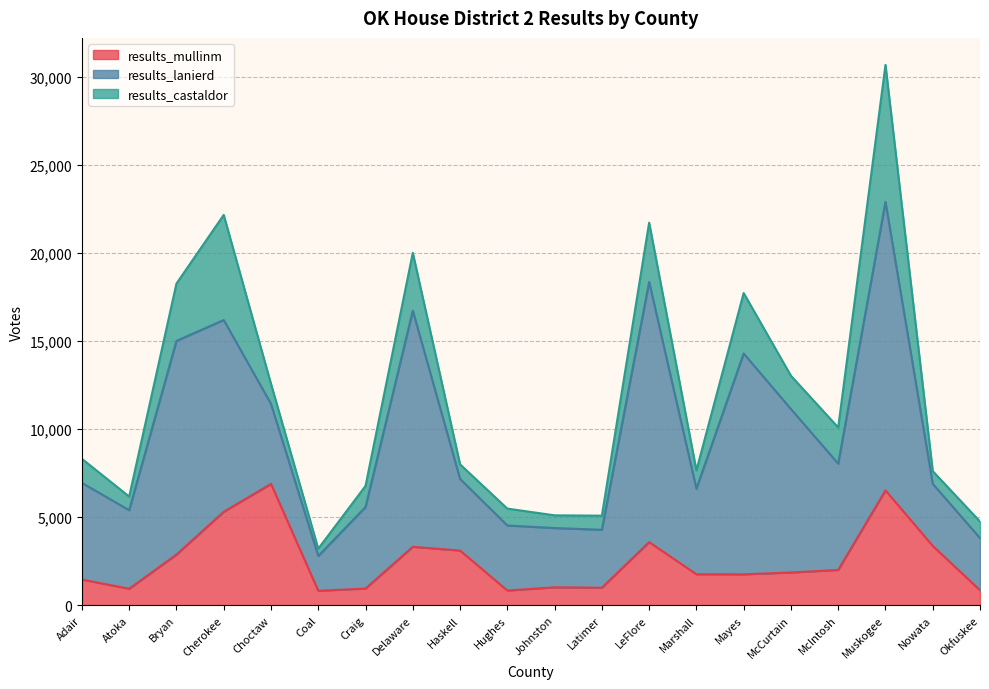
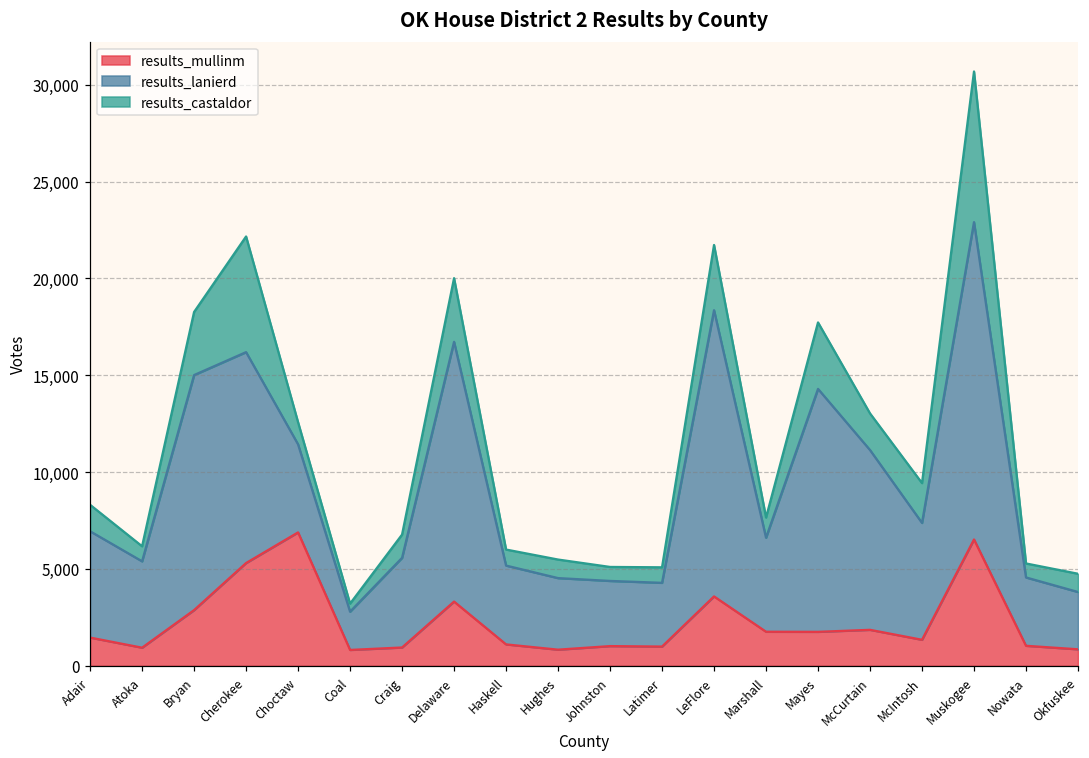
  {
    "results_mullinm": {
      "Adair": "1,500",
      "Atoka": "900",
      "Bryan": "2,900",
      "Cherokee": "5,300",
      "Choctaw": "6,900",
      "Coal": "800",
      "Craig": "900",
      "Delaware": "3,300",
-     "Haskell": "3,100",
+     "Haskell": "1,100",
      "Hughes": "800",
      "Johnston": "1,000",
      "Latimer": "1,000",
      "LeFlore": "3,600",
      "Marshall": "1,800",
      "Mayes": "1,800",
      "McCurtain": "1,900",
-     "McIntosh": "2,000",
+     "McIntosh": "1,300",
      "Muskogee": "6,500",
-     "Nowata": "3,400",
+     "Nowata": "1,000",
      "Okfuskee": "900"
    }
  }
